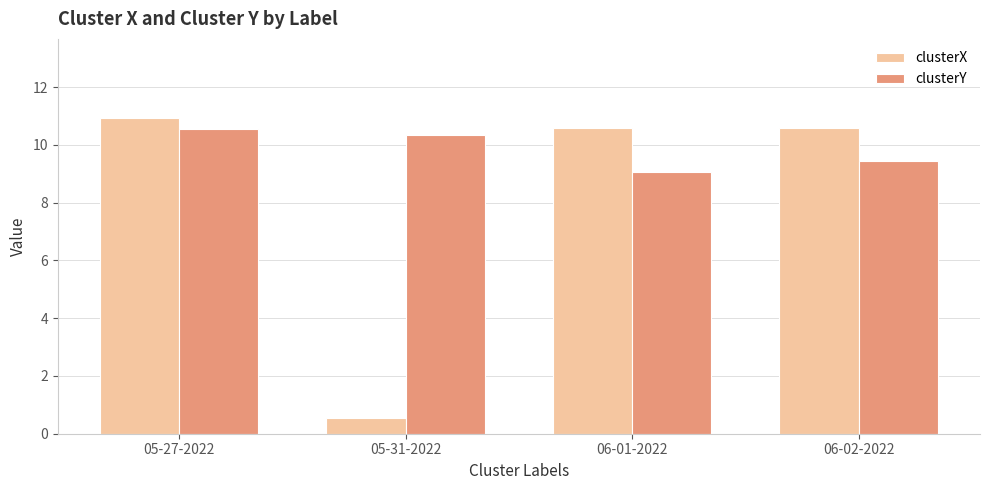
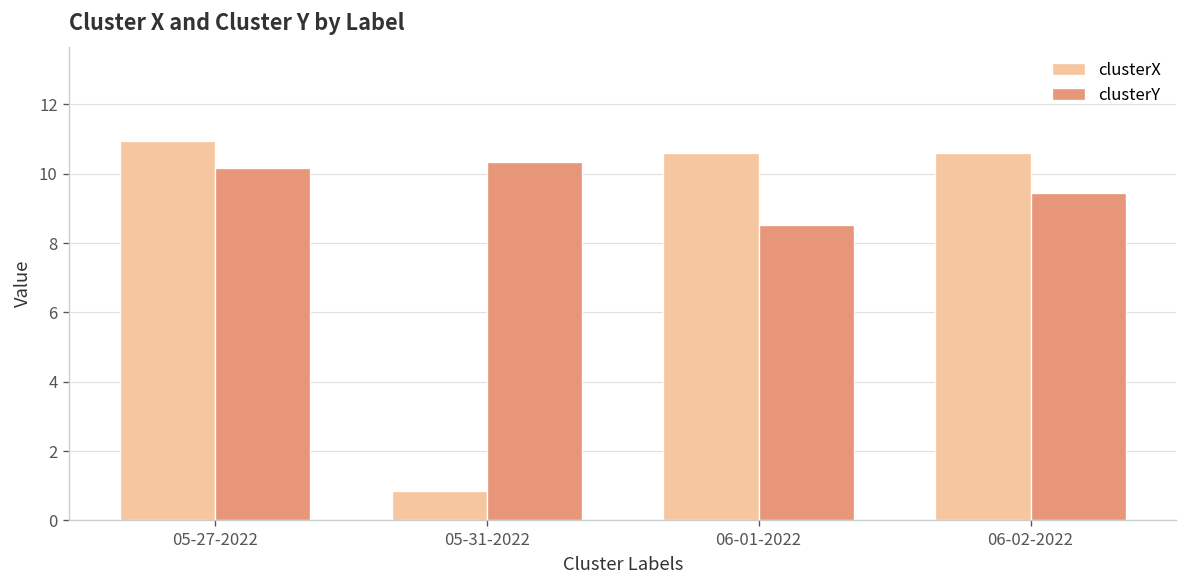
  {
    "clusterX": {
      "05-27-2022": 10.9,
-     "05-31-2022": 0.5,
+     "05-31-2022": 0.8,
      "06-01-2022": 10.6,
      "06-02-2022": 10.6
    },
    "clusterY": {
-     "05-27-2022": 10.6,
+     "05-27-2022": 10.2,
      "05-31-2022": 10.3,
-     "06-01-2022": 9.1,
+     "06-01-2022": 8.5,
      "06-02-2022": 9.4
    }
  }
